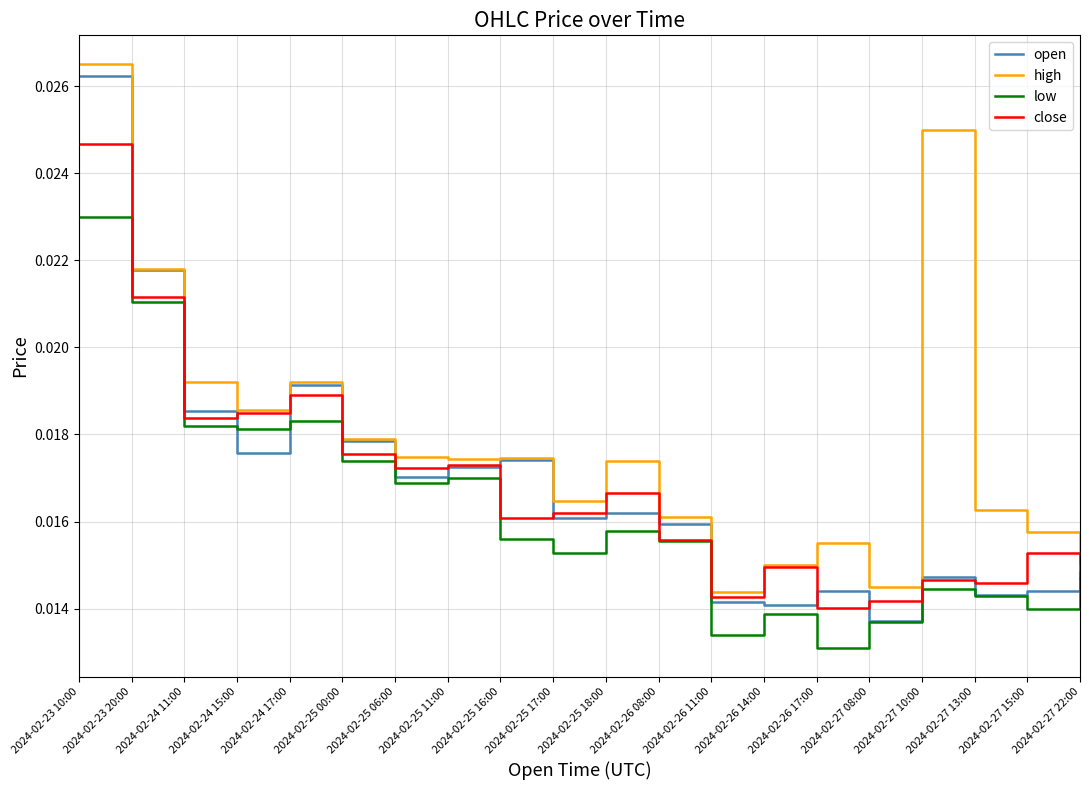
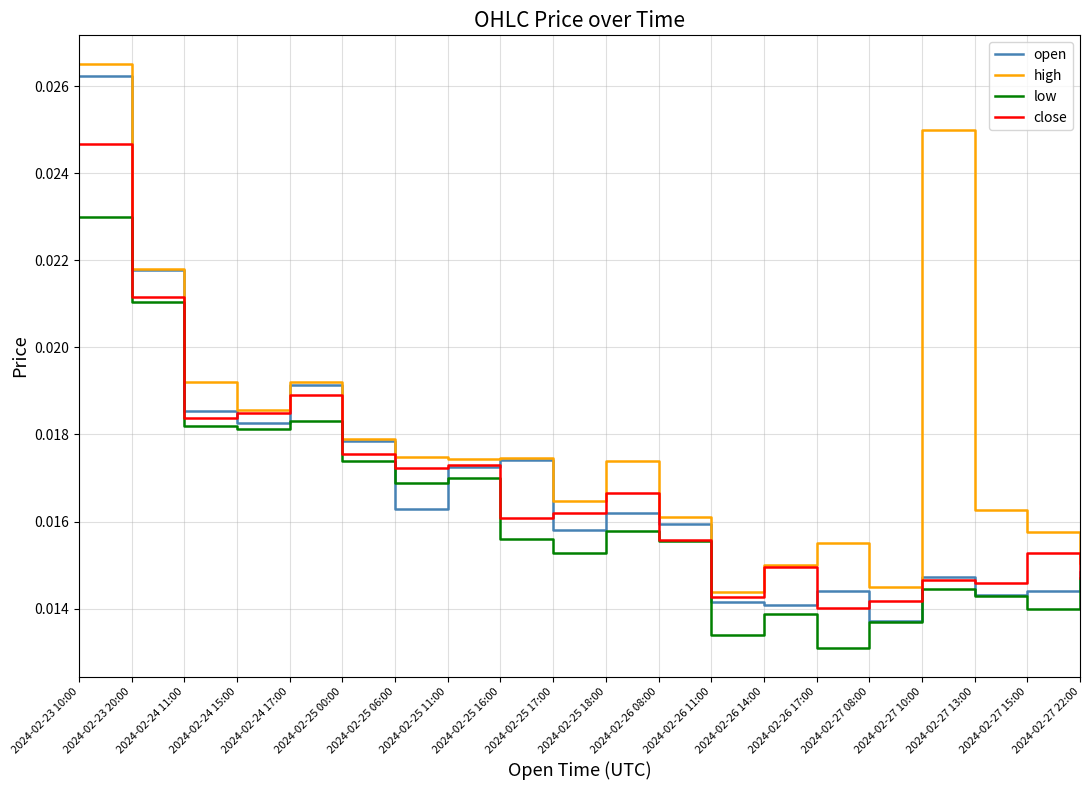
  {
    "open": {
      "2024-02-23 10:00": 0.0262,
      "2024-02-24 11:00": 0.0185,
-     "2024-02-24 15:00": 0.0176,
+     "2024-02-24 15:00": 0.0183,
      "2024-02-24 17:00": 0.0191,
-     "2024-02-25 06:00": 0.0170,
-     "2024-02-25 17:00": 0.0161,
+     "2024-02-25 06:00": 0.0163,
+     "2024-02-25 17:00": 0.0158,
      "2024-02-25 18:00": 0.0162,
      "2024-02-26 08:00": 0.0159,
      "2024-02-26 11:00": 0.0142,
      "2024-02-26 14:00": 0.0141,
      "2024-02-26 17:00": 0.0144,
      "2024-02-27 10:00": 0.0147,
      "2024-02-27 15:00": 0.0144,
      "2024-02-27 22:00": 0.0148
    },
    "high": {
      "2024-02-23 10:00": 0.0265,
      "2024-02-24 11:00": 0.0192,
      "2024-02-24 15:00": 0.0186,
      "2024-02-24 17:00": 0.0192,
      "2024-02-25 06:00": 0.0175,
      "2024-02-25 11:00": 0.0174,
      "2024-02-25 17:00": 0.0165,
      "2024-02-25 18:00": 0.0174,
      "2024-02-26 08:00": 0.0161,
      "2024-02-26 11:00": 0.0144,
      "2024-02-26 17:00": 0.0155,
      "2024-02-27 08:00": 0.0145,
      "2024-02-27 10:00": 0.0250,
      "2024-02-27 13:00": 0.0163,
      "2024-02-27 15:00": 0.0158,
      "2024-02-27 22:00": 0.0151
    },
    "low": {
      "2024-02-23 10:00": 0.0230,
      "2024-02-23 20:00": 0.0211,
      "2024-02-24 11:00": 0.0182,
      "2024-02-24 15:00": 0.0181,
      "2024-02-24 17:00": 0.0183,
      "2024-02-25 00:00": 0.0174,
      "2024-02-25 06:00": 0.0169,
      "2024-02-25 11:00": 0.0170,
      "2024-02-25 16:00": 0.0156,
      "2024-02-25 17:00": 0.0153,
      "2024-02-25 18:00": 0.0158,
      "2024-02-26 11:00": 0.0134,
      "2024-02-26 14:00": 0.0139,
      "2024-02-26 17:00": 0.0131,
      "2024-02-27 10:00": 0.0145,
      "2024-02-27 15:00": 0.0140
    },
    "close": {
      "2024-02-23 10:00": 0.0247,
      "2024-02-23 20:00": 0.0212,
      "2024-02-24 11:00": 0.0184,
      "2024-02-24 15:00": 0.0185,
      "2024-02-24 17:00": 0.0189,
      "2024-02-25 00:00": 0.0176,
      "2024-02-25 06:00": 0.0172,
      "2024-02-25 16:00": 0.0161,
      "2024-02-25 17:00": 0.0162,
      "2024-02-25 18:00": 0.0167,
      "2024-02-26 11:00": 0.0143,
      "2024-02-26 17:00": 0.0140,
      "2024-02-27 08:00": 0.0142,
      "2024-02-27 10:00": 0.0146,
      "2024-02-27 13:00": 0.0146,
      "2024-02-27 15:00": 0.0153
    }
  }
